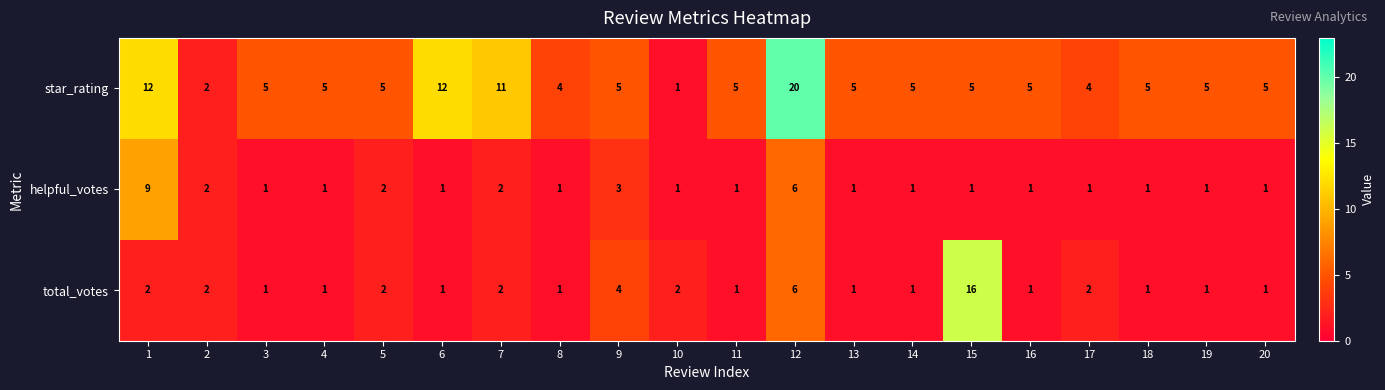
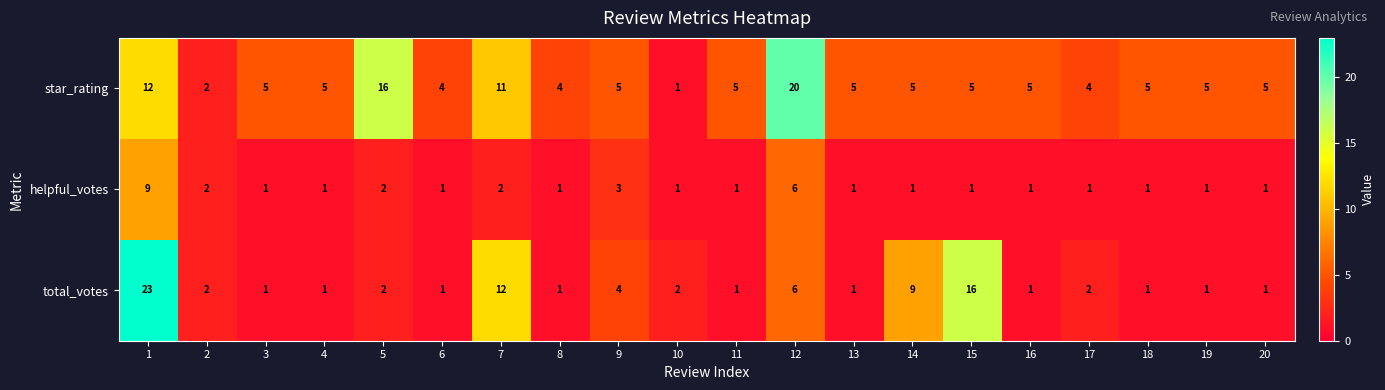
  {
    "star_rating": {
      "1": 12,
      "2": 2,
      "3": 5,
      "4": 5,
-     "5": 5,
-     "6": 12,
+     "5": 16,
+     "6": 4,
      "7": 11,
      "8": 4,
      "9": 5,
      "10": 1,
      "11": 5,
      "12": 20,
      "13": 5,
      "14": 5,
      "15": 5,
      "16": 5,
      "17": 4,
      "18": 5,
      "19": 5,
      "20": 5
    },
    "helpful_votes": {
      "1": 9,
      "2": 2,
      "3": 1,
      "4": 1,
      "5": 2,
      "6": 1,
      "7": 2,
      "8": 1,
      "9": 3,
      "10": 1,
      "11": 1,
      "12": 6,
      "13": 1,
      "14": 1,
      "15": 1,
      "16": 1,
      "17": 1,
      "18": 1,
      "19": 1,
      "20": 1
    },
    "total_votes": {
-     "1": 2,
+     "1": 23,
      "2": 2,
      "3": 1,
      "4": 1,
      "5": 2,
      "6": 1,
-     "7": 2,
+     "7": 12,
      "8": 1,
      "9": 4,
      "10": 2,
      "11": 1,
      "12": 6,
      "13": 1,
-     "14": 1,
+     "14": 9,
      "15": 16,
      "16": 1,
      "17": 2,
      "18": 1,
      "19": 1,
      "20": 1
    }
  }
